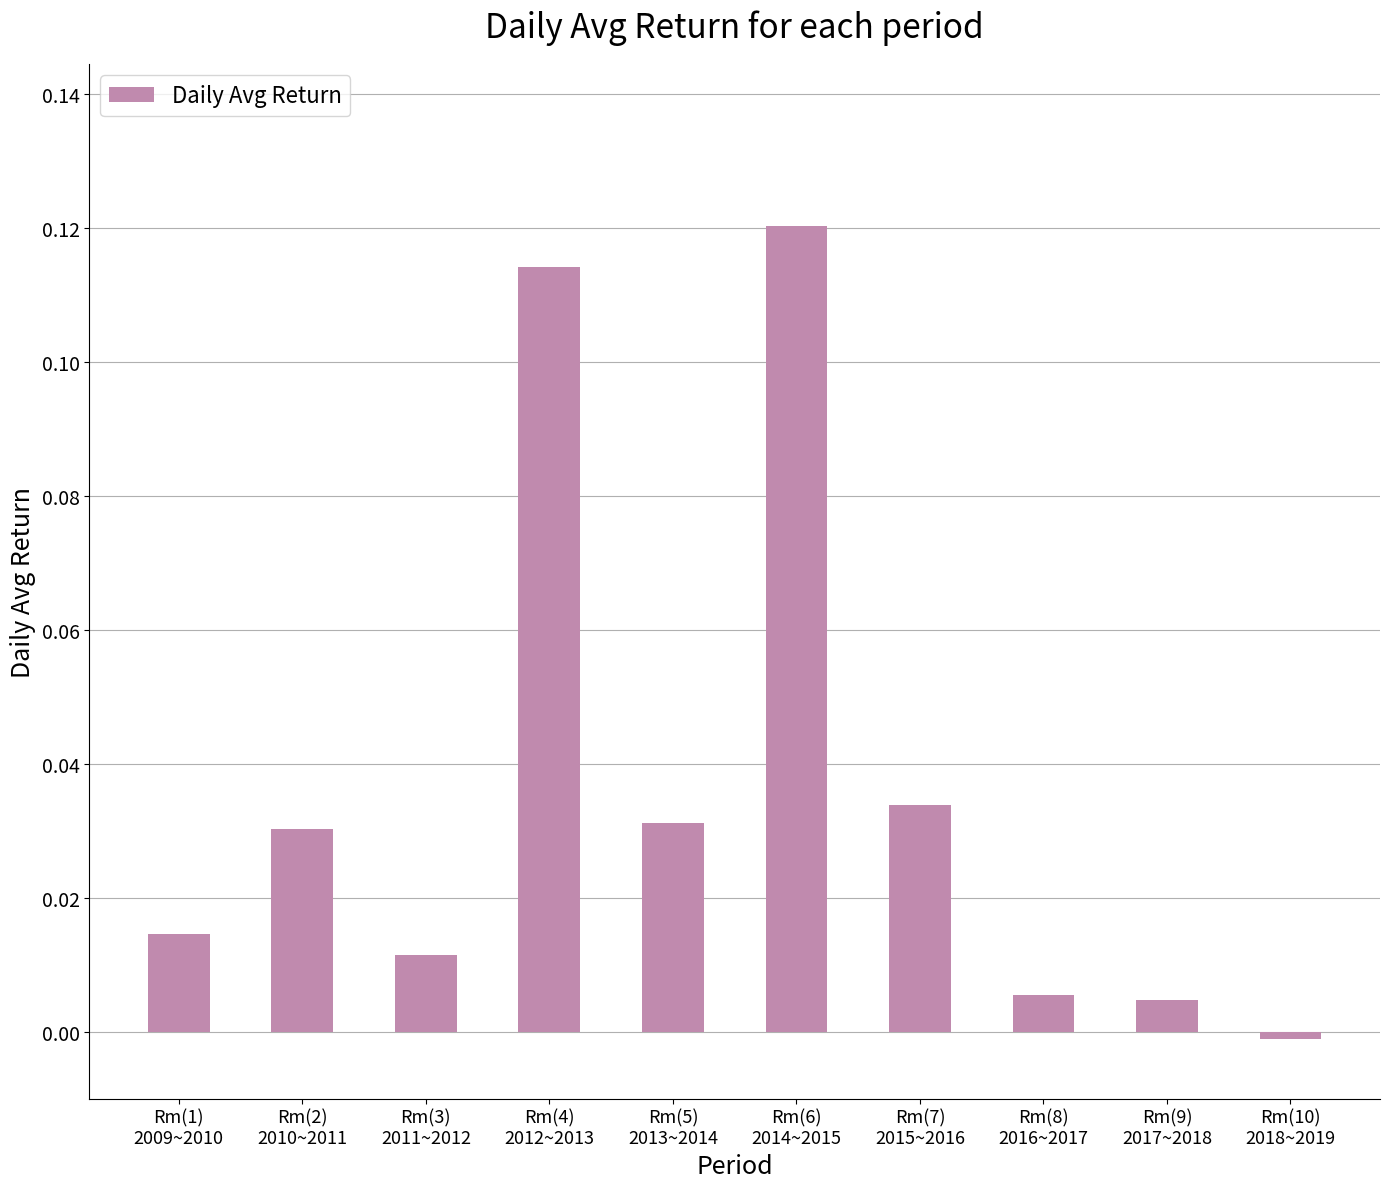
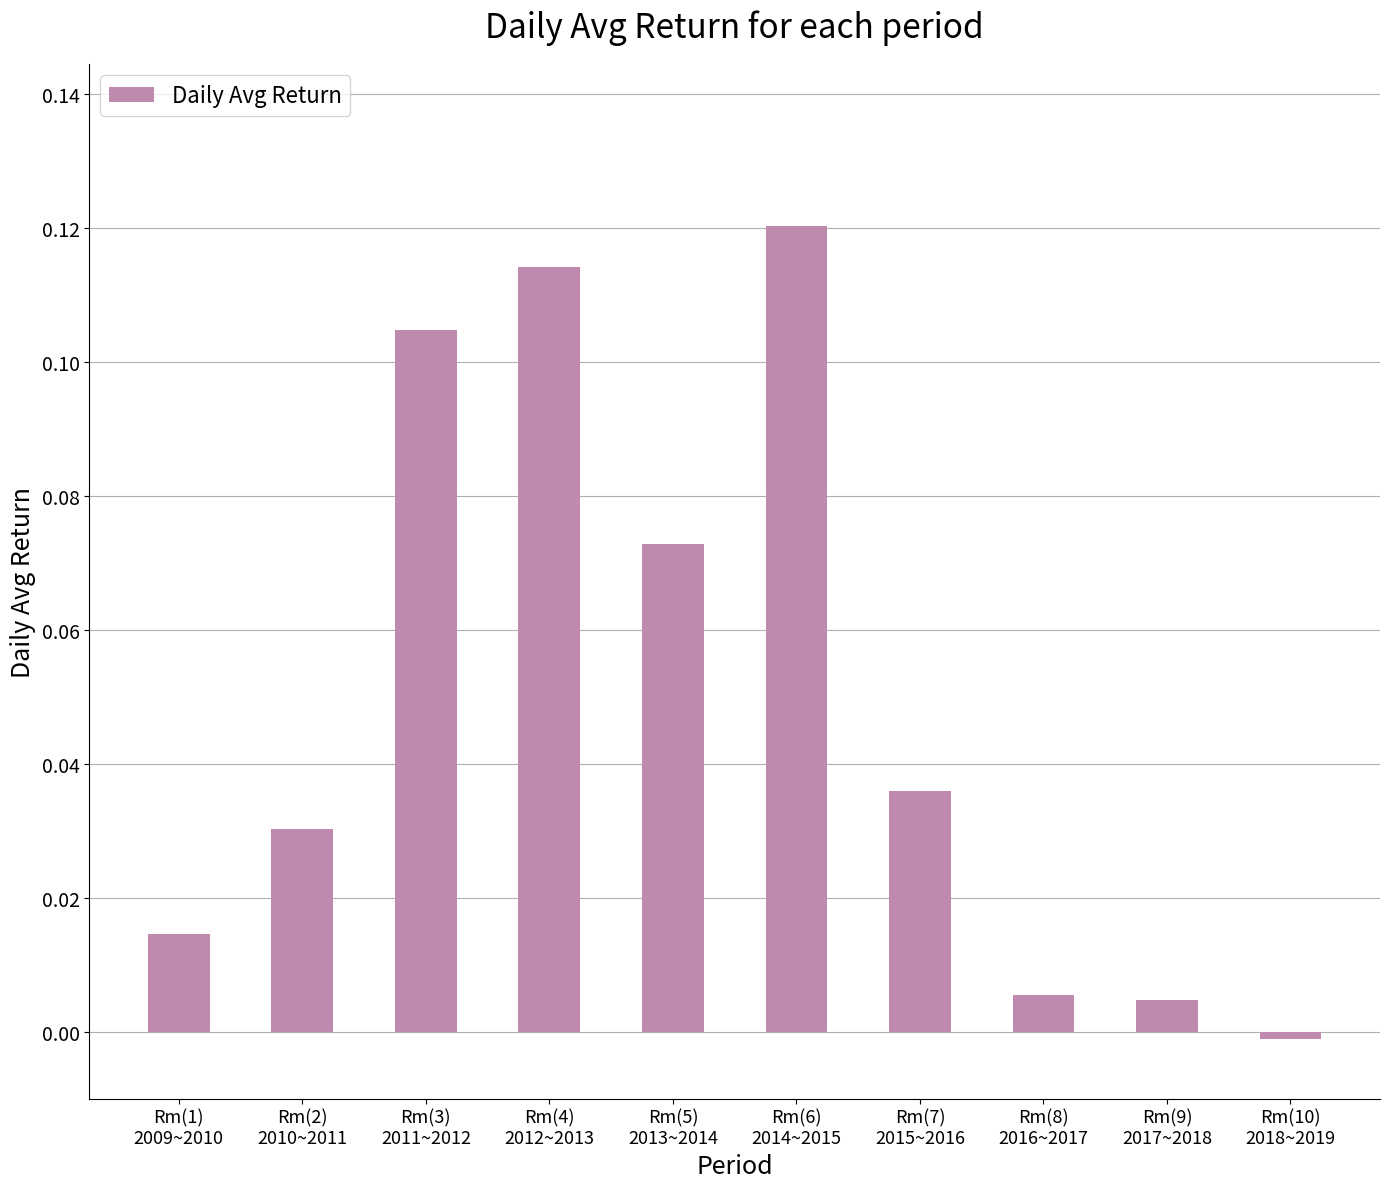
  {
    "Rm(1) 2009~2010": 0.015,
    "Rm(2) 2010~2011": 0.030,
-   "Rm(3) 2011~2012": 0.011,
+   "Rm(3) 2011~2012": 0.105,
    "Rm(4) 2012~2013": 0.114,
-   "Rm(5) 2013~2014": 0.031,
+   "Rm(5) 2013~2014": 0.073,
    "Rm(6) 2014~2015": 0.120,
-   "Rm(7) 2015~2016": 0.034,
+   "Rm(7) 2015~2016": 0.036,
    "Rm(8) 2016~2017": 0.006,
    "Rm(9) 2017~2018": 0.005,
    "Rm(10) 2018~2019": -0.001
  }
